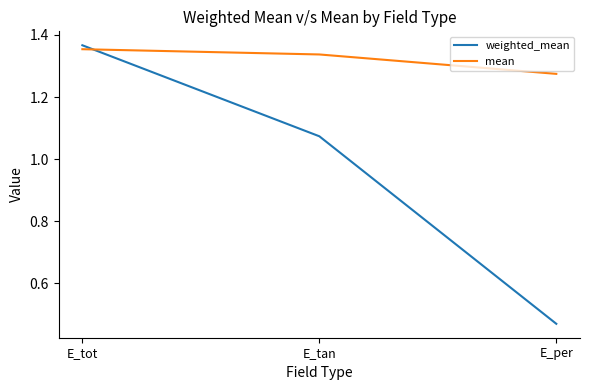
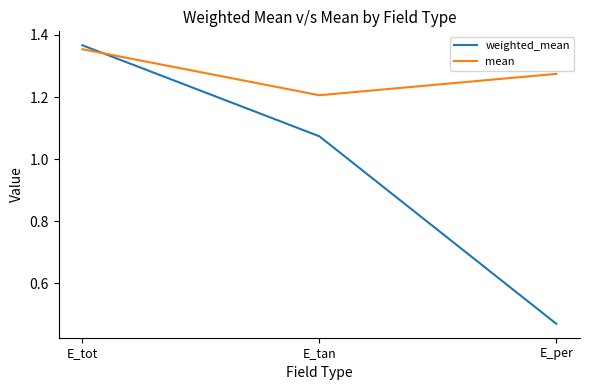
  {
    "weighted_mean": {
      "E_tot": 1.37,
      "E_tan": 1.07,
      "E_per": 0.47
    },
    "mean": {
      "E_tot": 1.35,
-     "E_tan": 1.34,
+     "E_tan": 1.21,
      "E_per": 1.27
    }
  }
